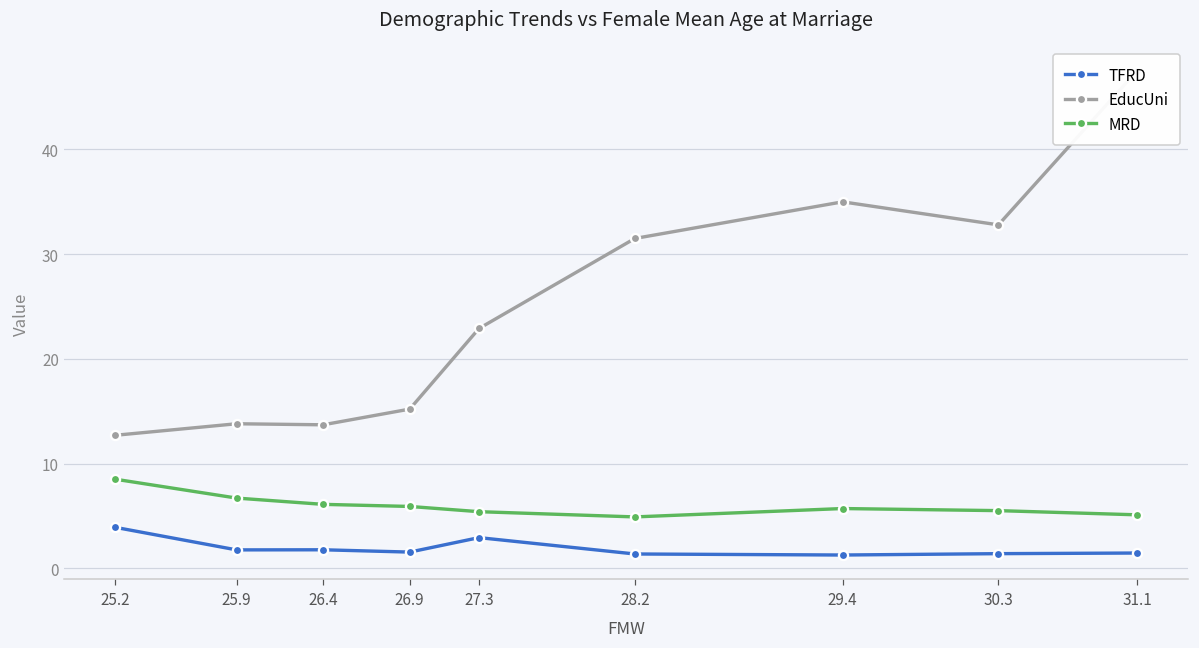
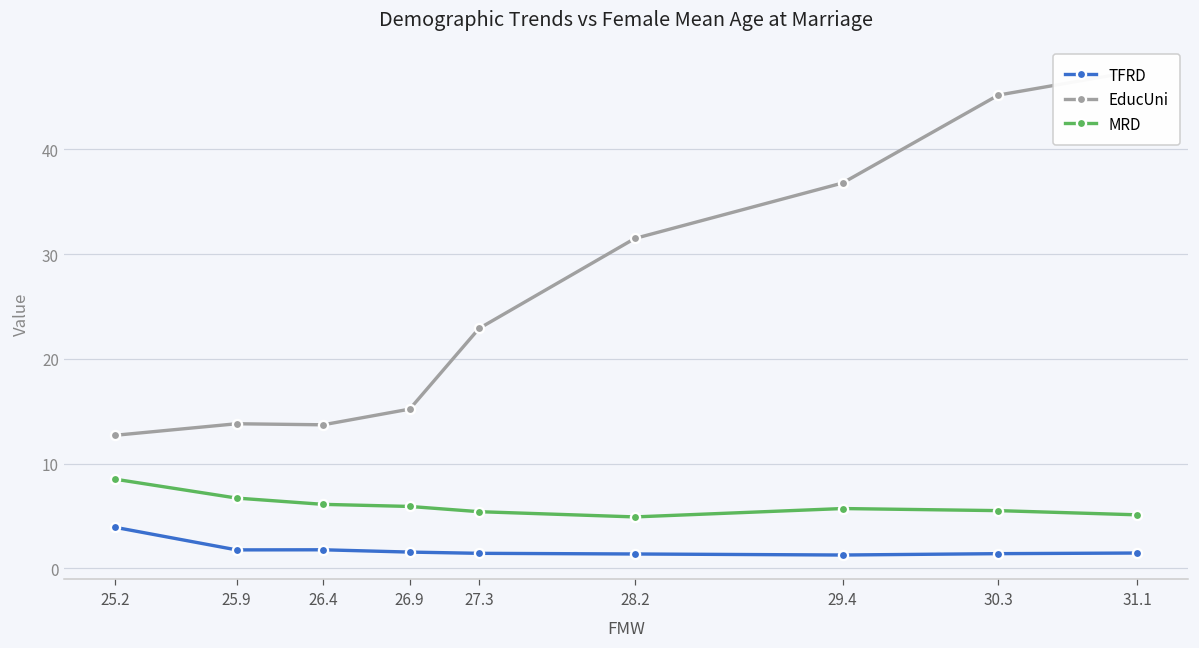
  {
    "TFRD": {
      "25.2": 4,
      "25.9": 2,
      "26.4": 2,
      "26.9": 2,
-     "27.3": 3,
+     "27.3": 1,
      "28.2": 1,
      "29.4": 1,
      "30.3": 1,
      "31.1": 1
    },
    "EducUni": {
      "25.2": 13,
      "25.9": 14,
      "26.4": 14,
      "26.9": 15,
      "27.3": 23,
      "28.2": 32,
-     "29.4": 35,
-     "30.3": 33
+     "29.4": 37,
+     "30.3": 45
    },
    "MRD": {
      "25.2": 9,
      "25.9": 7,
      "26.4": 6,
      "26.9": 6,
      "27.3": 5,
      "28.2": 5,
      "29.4": 6,
      "30.3": 6,
      "31.1": 5
    }
  }
